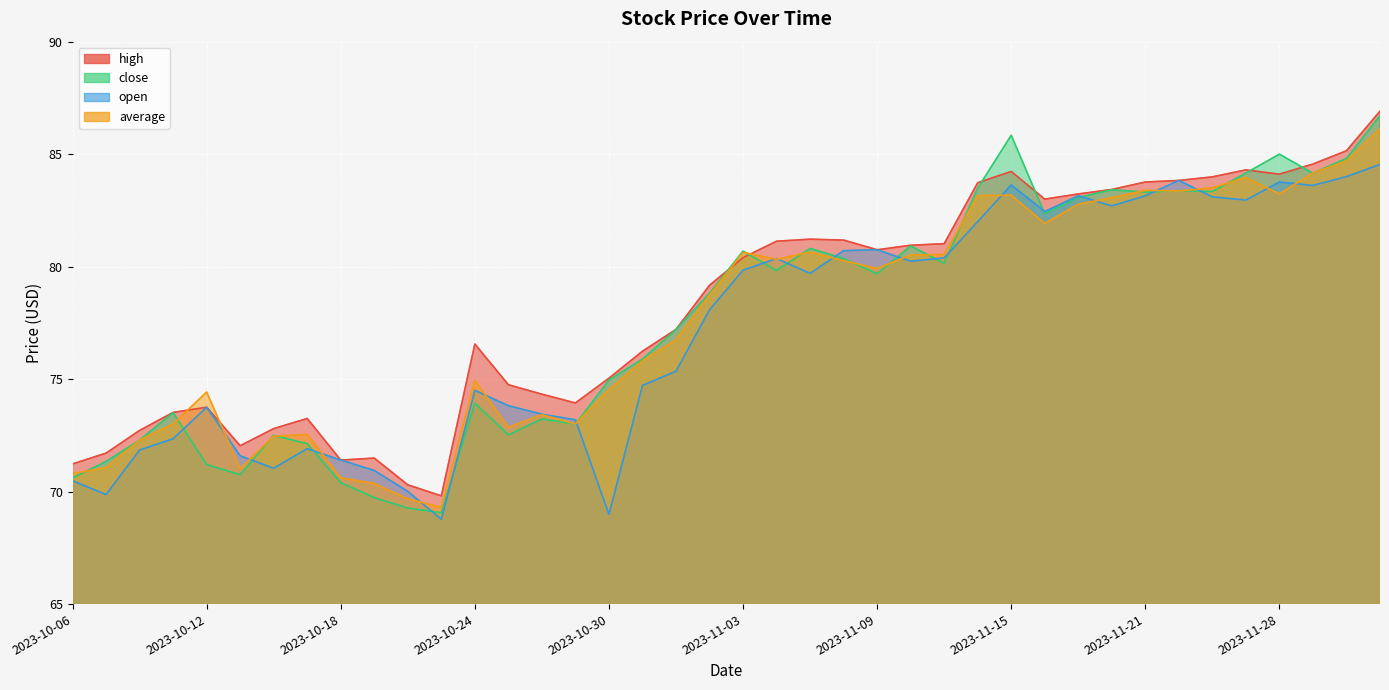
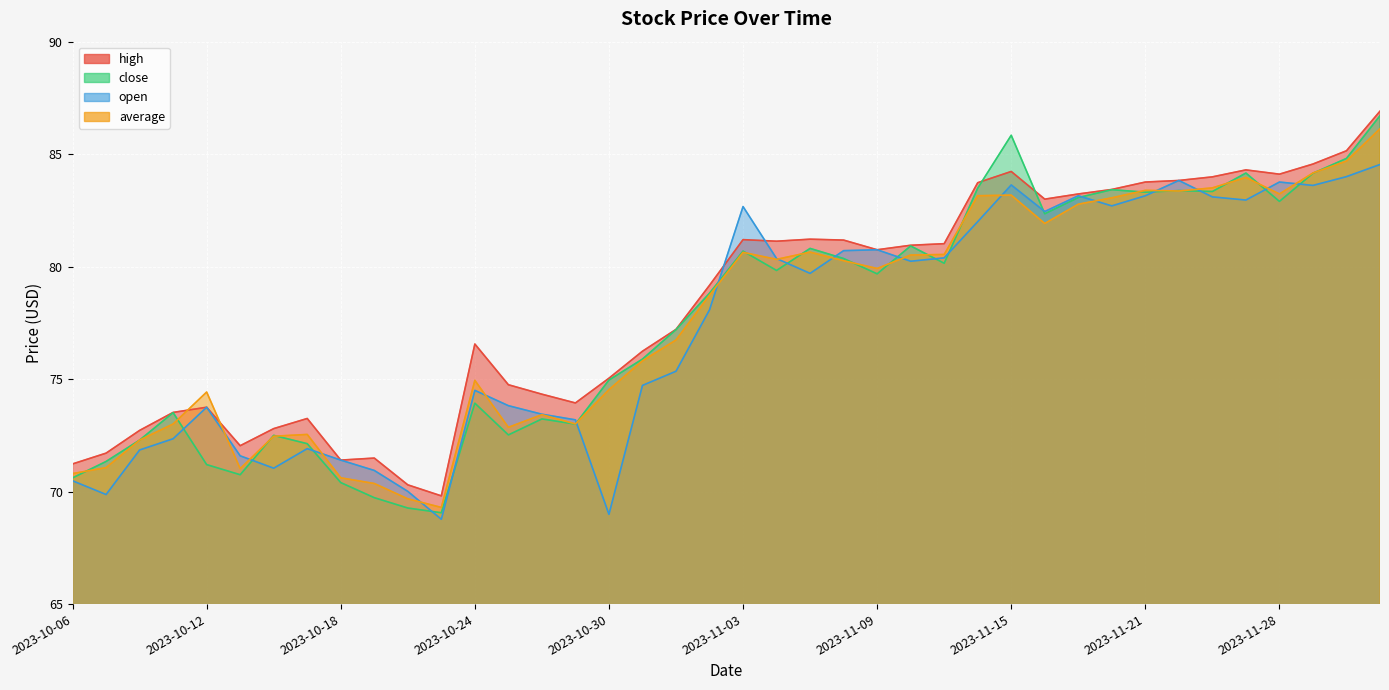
  {
    "high": {
      "2023-10-06": 71.2,
      "2023-10-24": 76.6,
-     "2023-11-03": 80.4,
+     "2023-11-03": 81.2,
      "2023-11-15": 84.2,
      "2023-11-21": 83.8,
      "2023-11-28": 84.1
    },
    "close": {
      "2023-10-06": 70.6,
      "2023-10-12": 71.2,
      "2023-10-18": 70.4,
      "2023-10-24": 73.9,
      "2023-11-09": 79.7,
      "2023-11-15": 85.8,
-     "2023-11-28": 85.0
+     "2023-11-28": 82.9
    },
    "open": {
      "2023-10-06": 70.5,
      "2023-10-24": 74.5,
      "2023-10-30": 69.0,
-     "2023-11-03": 79.8,
+     "2023-11-03": 82.7,
      "2023-11-15": 83.6,
      "2023-11-21": 83.2,
      "2023-11-28": 83.8
    },
    "average": {
      "2023-10-06": 70.8,
      "2023-10-12": 74.4,
      "2023-10-18": 70.6,
      "2023-10-24": 74.9,
      "2023-10-30": 74.5,
      "2023-11-09": 79.9,
      "2023-11-15": 83.2,
      "2023-11-28": 83.2
    }
  }
